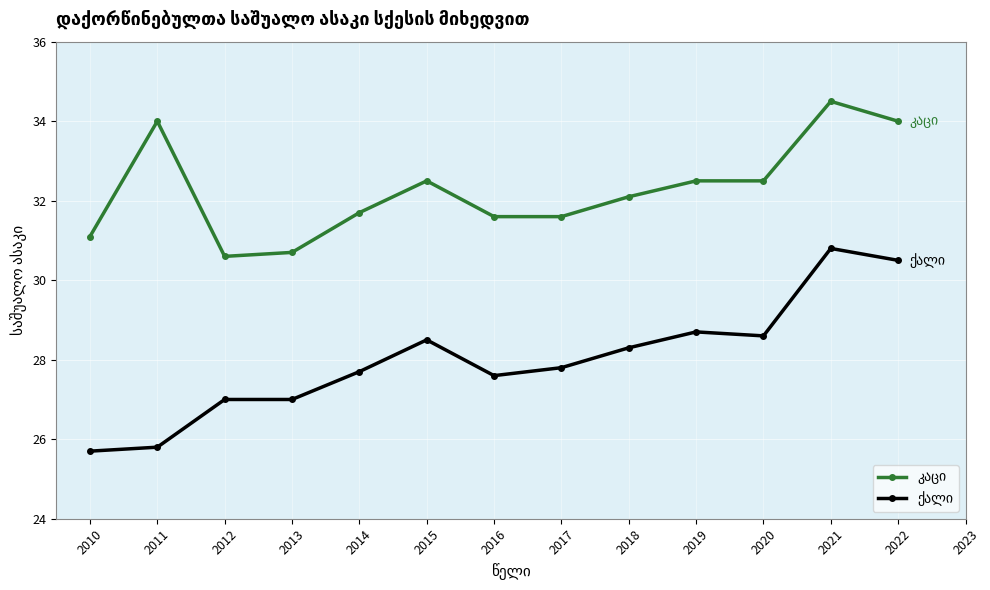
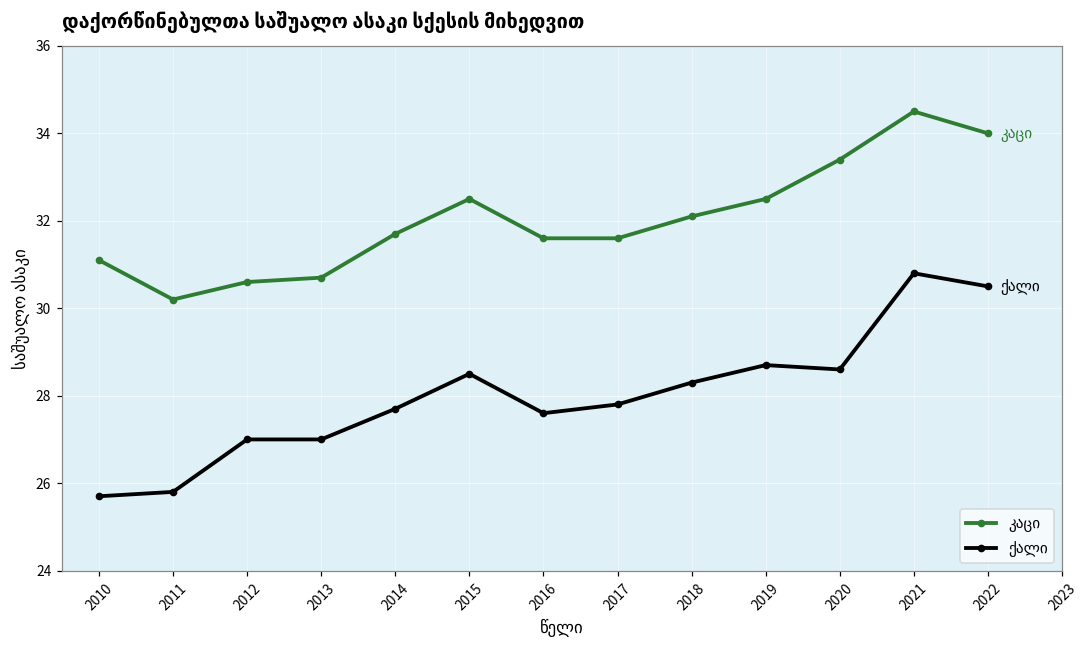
  {
    "კაცი": {
      "2010": 31.1,
-     "2011": 34.0,
+     "2011": 30.2,
      "2012": 30.6,
      "2013": 30.7,
      "2014": 31.7,
      "2015": 32.5,
      "2016": 31.6,
      "2017": 31.6,
      "2018": 32.1,
      "2019": 32.5,
-     "2020": 32.5,
+     "2020": 33.4,
      "2021": 34.5,
      "2022": 34.0
    },
    "ქალი": {
      "2010": 25.7,
      "2011": 25.8,
      "2012": 27.0,
      "2013": 27.0,
      "2014": 27.7,
      "2015": 28.5,
      "2016": 27.6,
      "2017": 27.8,
      "2018": 28.3,
      "2019": 28.7,
      "2020": 28.6,
      "2021": 30.8,
      "2022": 30.5
    }
  }
